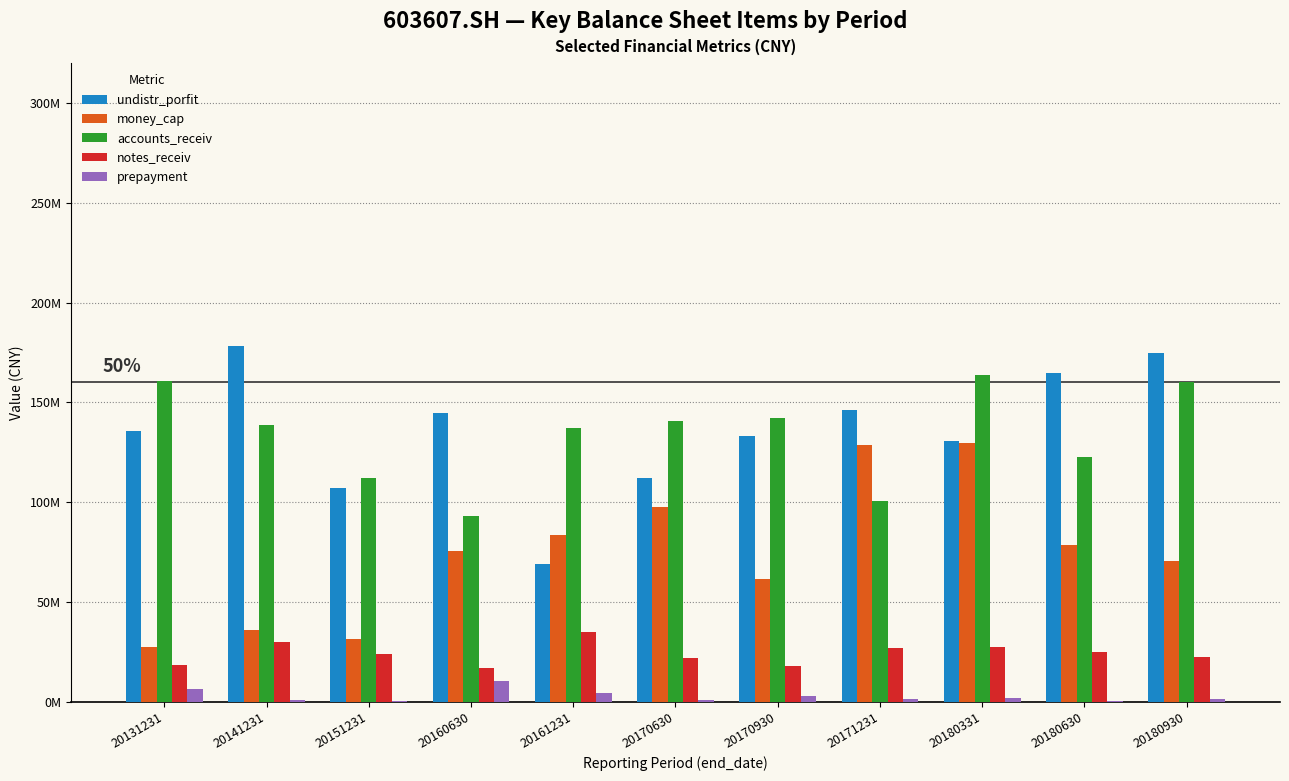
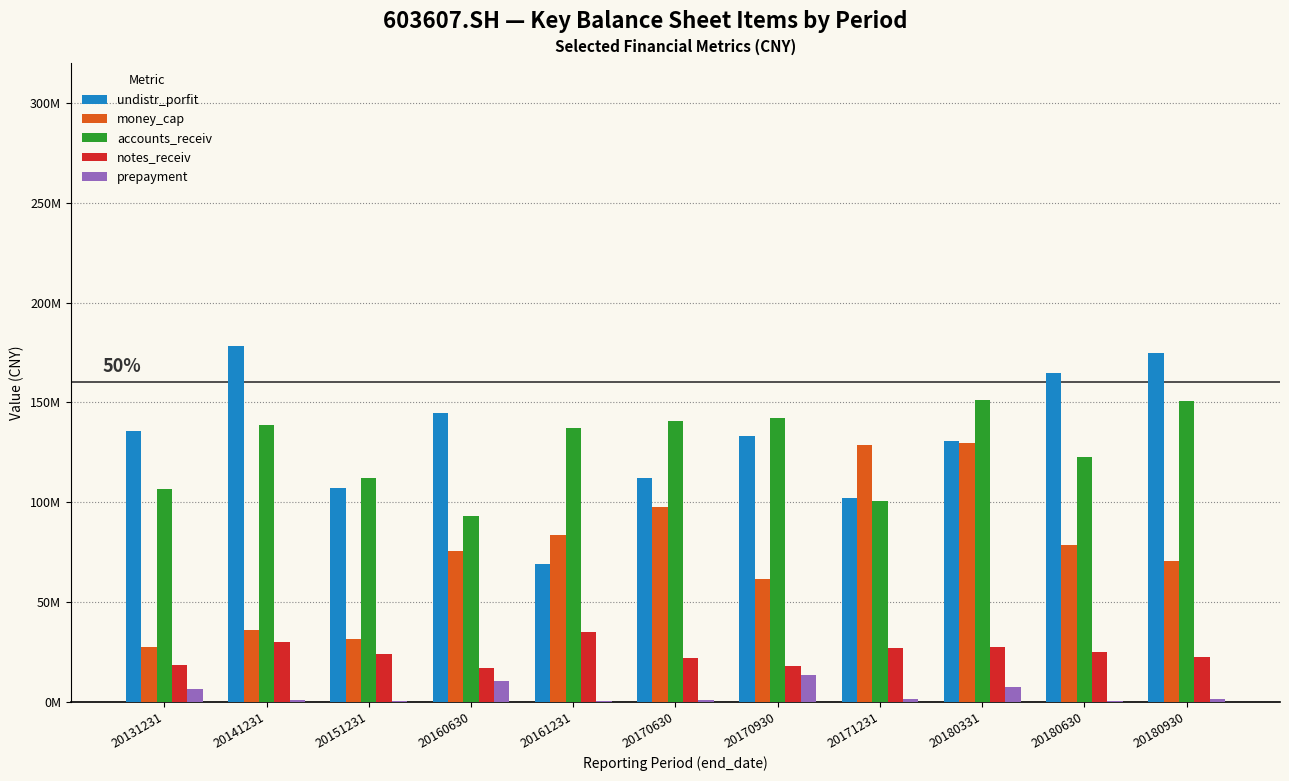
  {
    "undistr_porfit": {
      "20131231": 136000000,
      "20141231": 178000000,
      "20151231": 107000000,
      "20160630": 145000000,
      "20161231": 69000000,
      "20170630": 112000000,
      "20170930": 133000000,
-     "20171231": 146000000,
+     "20171231": 102000000,
      "20180331": 131000000,
      "20180630": 165000000,
      "20180930": 175000000
    },
    "accounts_receiv": {
-     "20131231": 161000000,
+     "20131231": 107000000,
      "20141231": 139000000,
      "20151231": 112000000,
      "20160630": 93000000,
      "20161231": 137000000,
      "20170630": 141000000,
      "20170930": 142000000,
      "20171231": 101000000,
-     "20180331": 164000000,
+     "20180331": 151000000,
      "20180630": 123000000,
-     "20180930": 160000000
+     "20180930": 150000000
    },
    "prepayment": {
      "20131231": 6000000,
      "20160630": 10000000,
-     "20161231": 5000000,
-     "20170930": 3000000,
+     "20161231": 0,
+     "20170930": 13000000,
      "20171231": 1000000,
-     "20180331": 2000000,
+     "20180331": 7000000,
      "20180930": 1000000
    }
  }
